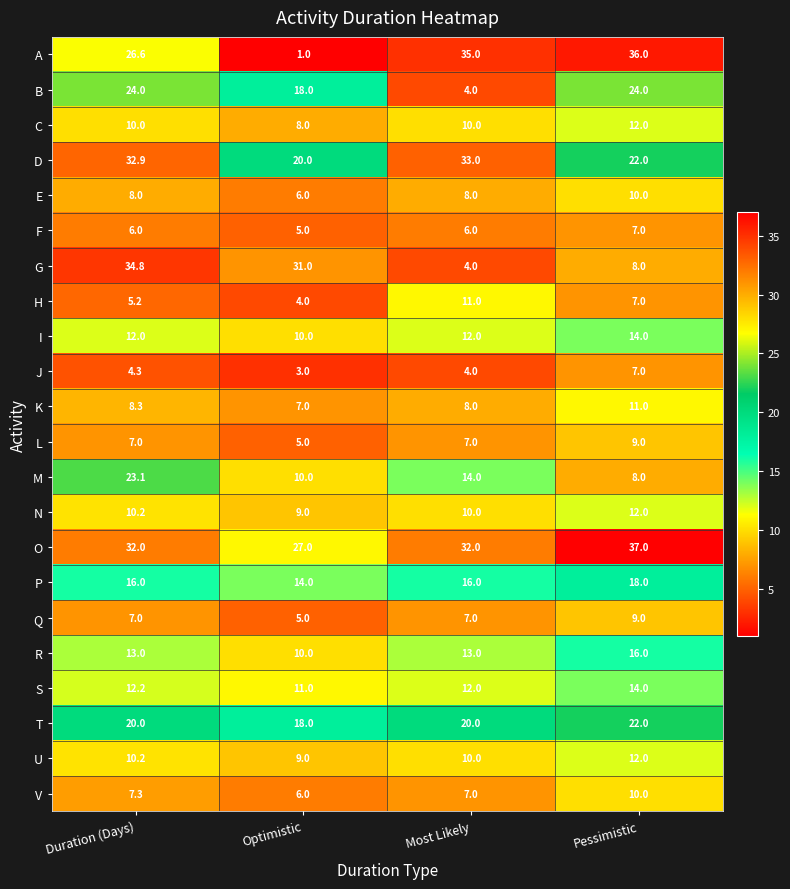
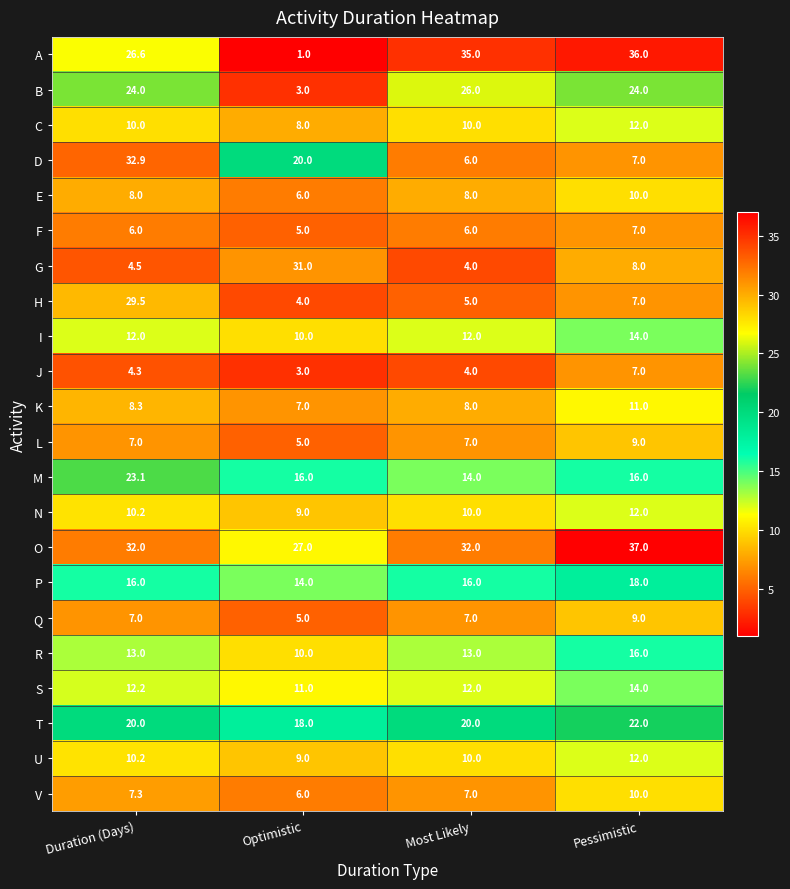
  {
    "A": {
      "Duration (Days)": 26.6,
      "Optimistic": 1.0,
      "Most Likely": 35.0,
      "Pessimistic": 36.0
    },
    "B": {
      "Duration (Days)": 24.0,
-     "Optimistic": 18.0,
-     "Most Likely": 4.0,
+     "Optimistic": 3.0,
+     "Most Likely": 26.0,
      "Pessimistic": 24.0
    },
    "C": {
      "Duration (Days)": 10.0,
      "Optimistic": 8.0,
      "Most Likely": 10.0,
      "Pessimistic": 12.0
    },
    "D": {
      "Duration (Days)": 32.9,
      "Optimistic": 20.0,
-     "Most Likely": 33.0,
-     "Pessimistic": 22.0
+     "Most Likely": 6.0,
+     "Pessimistic": 7.0
    },
    "E": {
      "Duration (Days)": 8.0,
      "Optimistic": 6.0,
      "Most Likely": 8.0,
      "Pessimistic": 10.0
    },
    "F": {
      "Duration (Days)": 6.0,
      "Optimistic": 5.0,
      "Most Likely": 6.0,
      "Pessimistic": 7.0
    },
    "G": {
-     "Duration (Days)": 34.8,
+     "Duration (Days)": 4.5,
      "Optimistic": 31.0,
      "Most Likely": 4.0,
      "Pessimistic": 8.0
    },
    "H": {
-     "Duration (Days)": 5.2,
+     "Duration (Days)": 29.5,
      "Optimistic": 4.0,
-     "Most Likely": 11.0,
+     "Most Likely": 5.0,
      "Pessimistic": 7.0
    },
    "I": {
      "Duration (Days)": 12.0,
      "Optimistic": 10.0,
      "Most Likely": 12.0,
      "Pessimistic": 14.0
    },
    "J": {
      "Duration (Days)": 4.3,
      "Optimistic": 3.0,
      "Most Likely": 4.0,
      "Pessimistic": 7.0
    },
    "K": {
      "Duration (Days)": 8.3,
      "Optimistic": 7.0,
      "Most Likely": 8.0,
      "Pessimistic": 11.0
    },
    "L": {
      "Duration (Days)": 7.0,
      "Optimistic": 5.0,
      "Most Likely": 7.0,
      "Pessimistic": 9.0
    },
    "M": {
      "Duration (Days)": 23.1,
-     "Optimistic": 10.0,
+     "Optimistic": 16.0,
      "Most Likely": 14.0,
-     "Pessimistic": 8.0
+     "Pessimistic": 16.0
    },
    "N": {
      "Duration (Days)": 10.2,
      "Optimistic": 9.0,
      "Most Likely": 10.0,
      "Pessimistic": 12.0
    },
    "O": {
      "Duration (Days)": 32.0,
      "Optimistic": 27.0,
      "Most Likely": 32.0,
      "Pessimistic": 37.0
    },
    "P": {
      "Duration (Days)": 16.0,
      "Optimistic": 14.0,
      "Most Likely": 16.0,
      "Pessimistic": 18.0
    },
    "Q": {
      "Duration (Days)": 7.0,
      "Optimistic": 5.0,
      "Most Likely": 7.0,
      "Pessimistic": 9.0
    },
    "R": {
      "Duration (Days)": 13.0,
      "Optimistic": 10.0,
      "Most Likely": 13.0,
      "Pessimistic": 16.0
    },
    "S": {
      "Duration (Days)": 12.2,
      "Optimistic": 11.0,
      "Most Likely": 12.0,
      "Pessimistic": 14.0
    },
    "T": {
      "Duration (Days)": 20.0,
      "Optimistic": 18.0,
      "Most Likely": 20.0,
      "Pessimistic": 22.0
    },
    "U": {
      "Duration (Days)": 10.2,
      "Optimistic": 9.0,
      "Most Likely": 10.0,
      "Pessimistic": 12.0
    },
    "V": {
      "Duration (Days)": 7.3,
      "Optimistic": 6.0,
      "Most Likely": 7.0,
      "Pessimistic": 10.0
    }
  }
